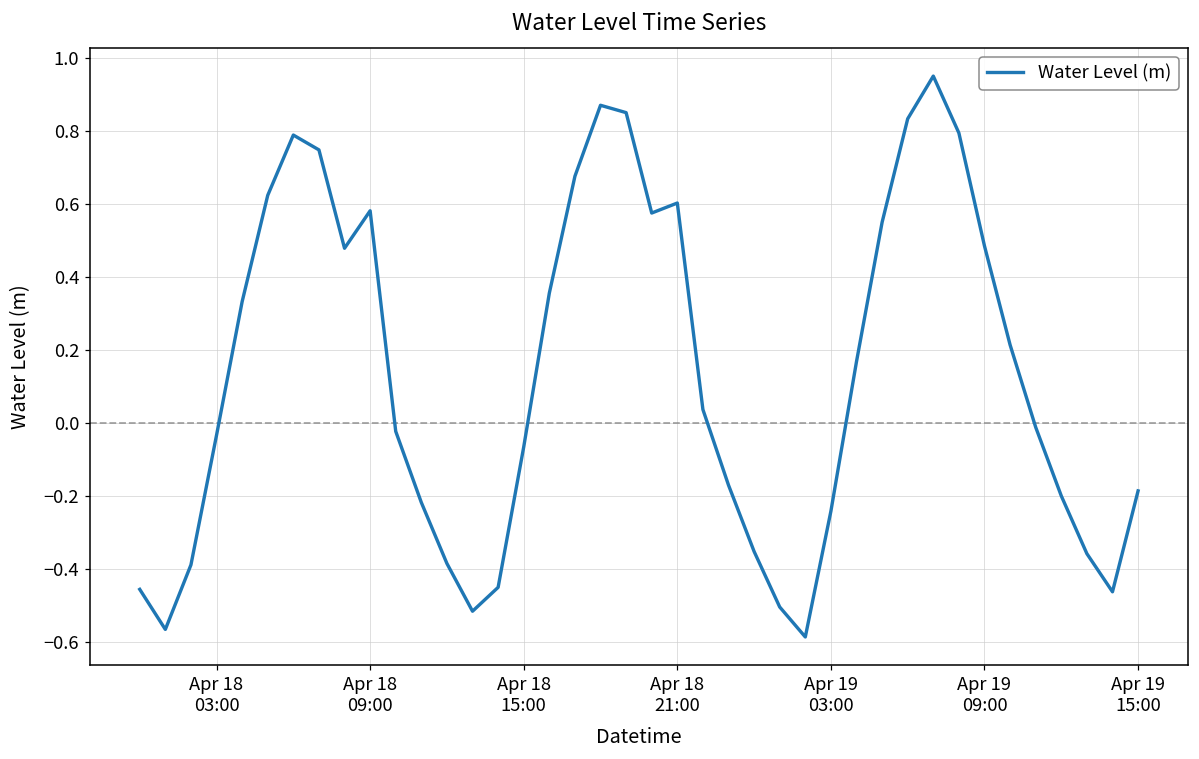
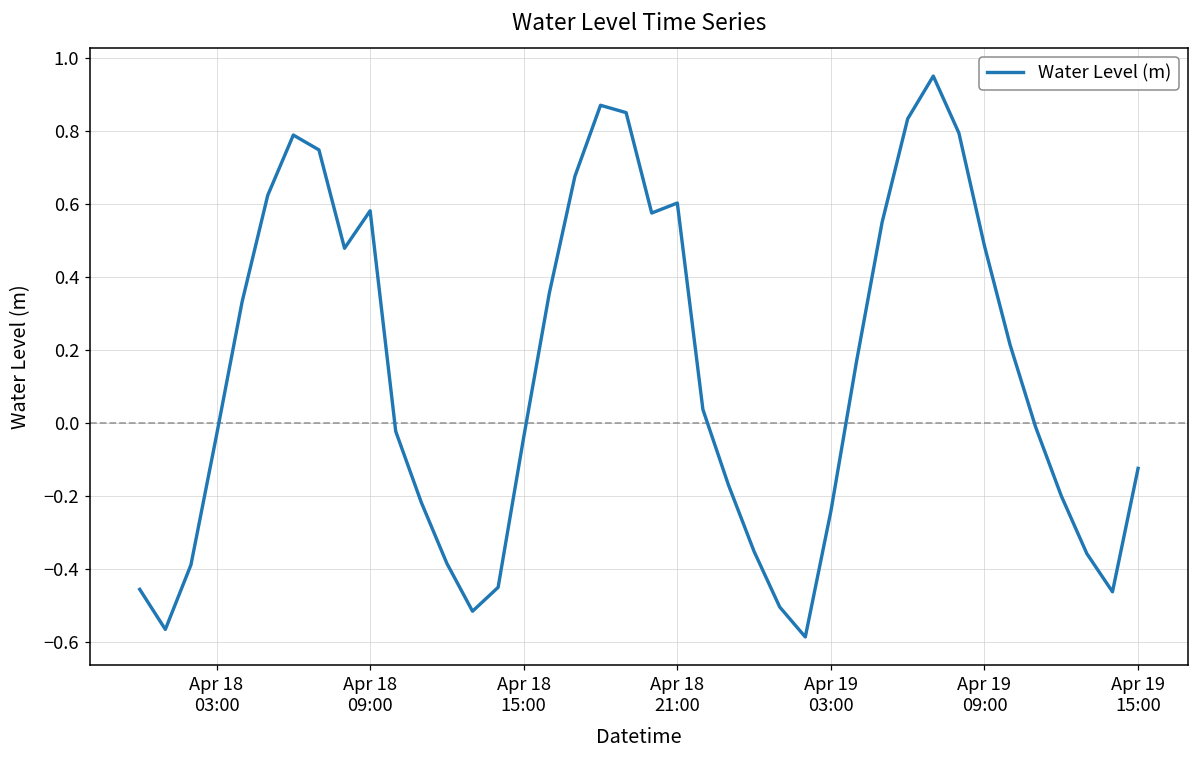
  {
    "Apr 18 03:00": -0.03,
    "Apr 18 09:00": 0.58,
-   "Apr 18 15:00": -0.07,
+   "Apr 18 15:00": -0.04,
    "Apr 18 21:00": 0.60,
    "Apr 19 03:00": -0.24,
    "Apr 19 09:00": 0.49,
-   "Apr 19 15:00": -0.19
+   "Apr 19 15:00": -0.12
  }
